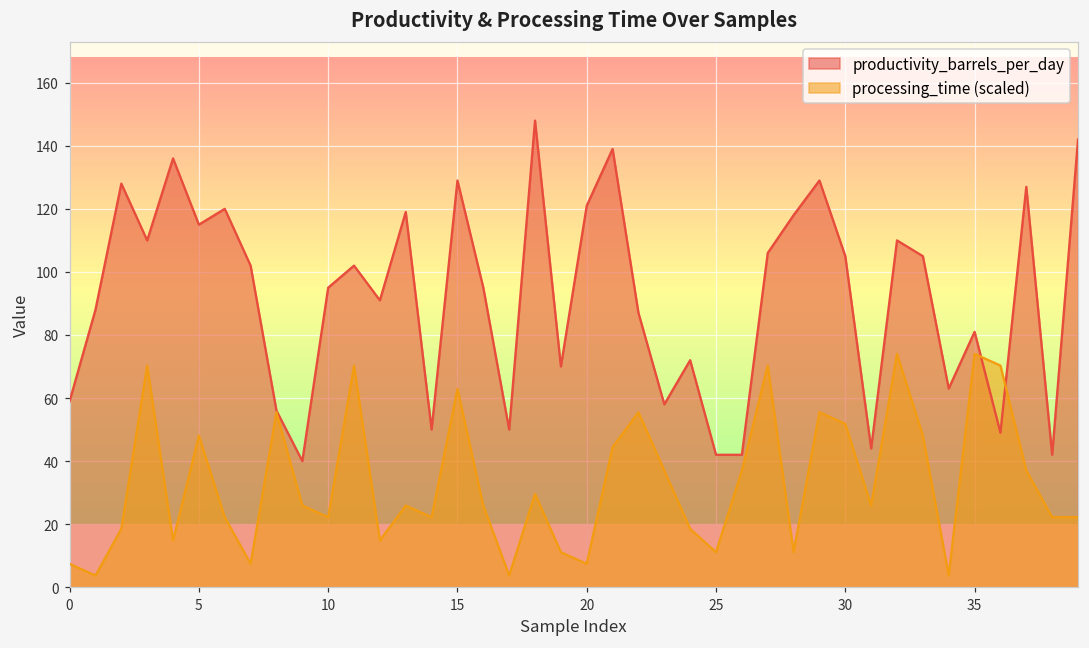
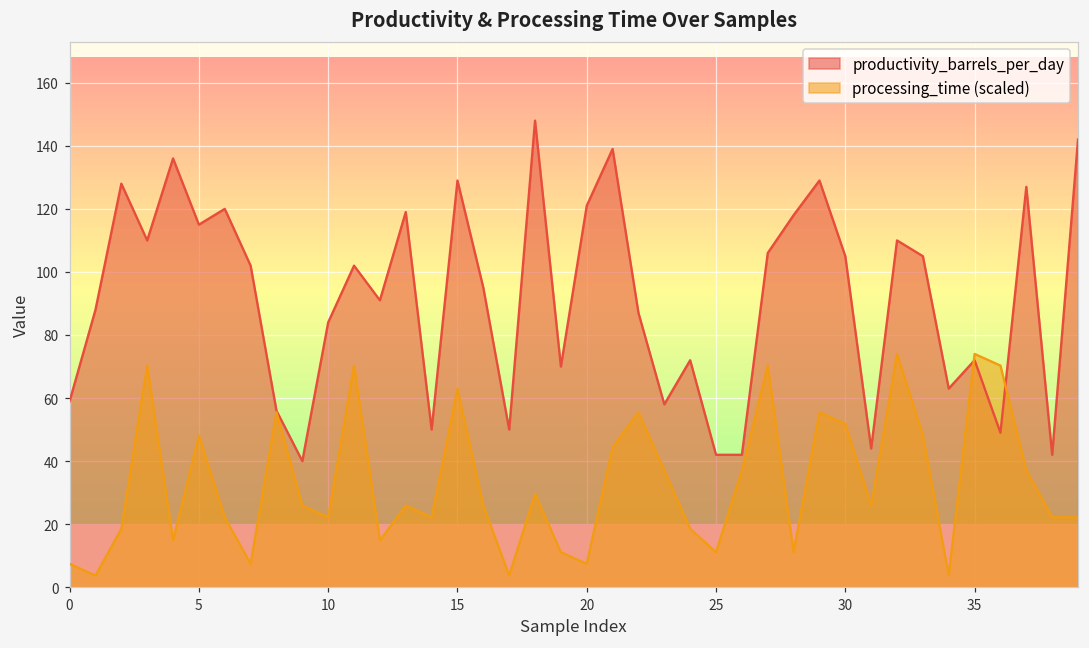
  {
    "productivity_barrels_per_day": {
      "0": 59,
      "5": 115,
-     "10": 95,
+     "10": 84,
      "15": 129,
      "20": 121,
      "25": 42,
      "30": 105,
-     "35": 81
+     "35": 72
    },
    "processing_time (scaled)": {
      "0": 7,
      "5": 48,
      "10": 22,
      "15": 63,
      "20": 7,
      "25": 11,
      "30": 52,
      "35": 74
    }
  }
